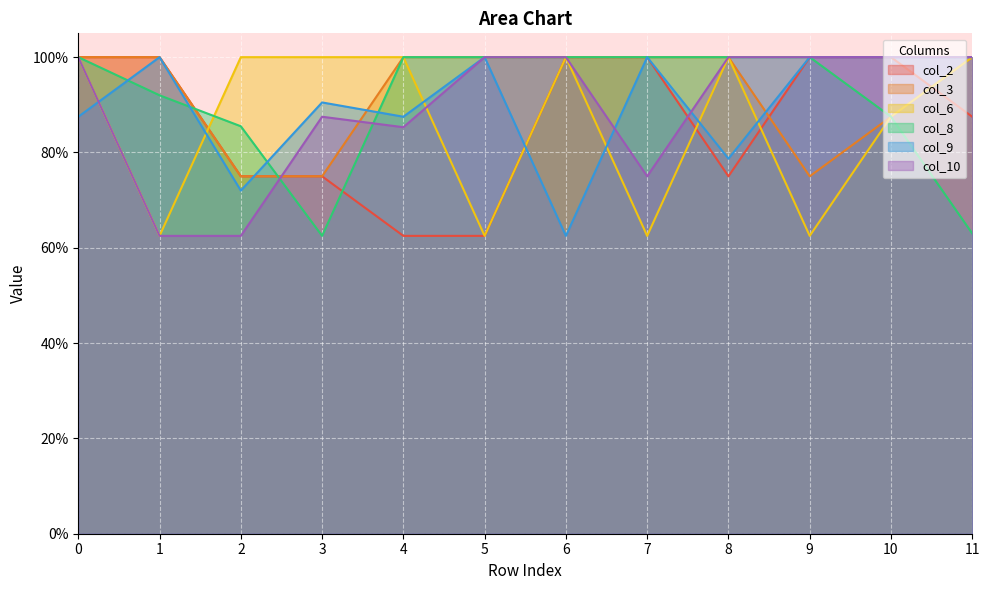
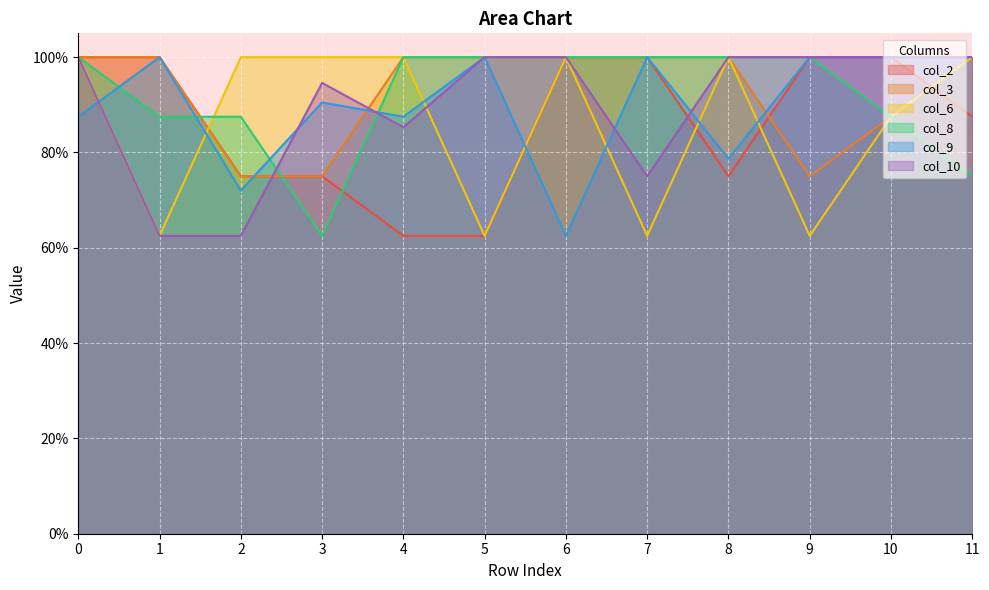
  {
    "col_8": {
-     "1": "92%",
-     "2": "86%",
+     "1": "88%",
+     "2": "88%",
      "3": "63%",
-     "11": "63%"
+     "11": "75%"
    },
    "col_9": {
      "0": "88%",
      "2": "72%",
      "3": "91%",
      "4": "88%",
      "6": "63%",
      "8": "79%"
    },
    "col_10": {
      "2": "63%",
-     "3": "88%",
+     "3": "95%",
      "4": "85%",
      "7": "75%"
    }
  }
